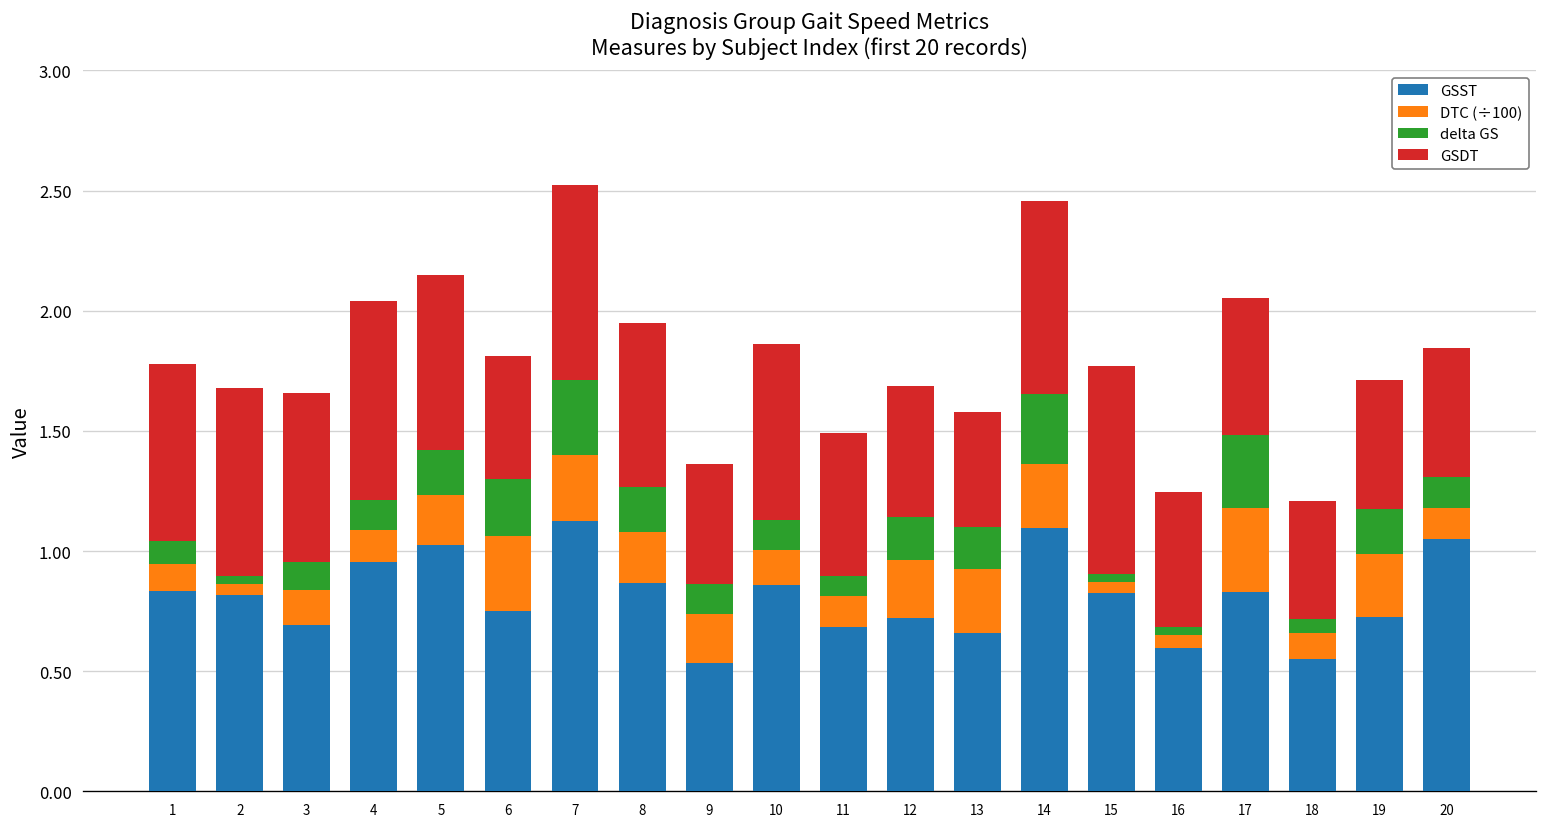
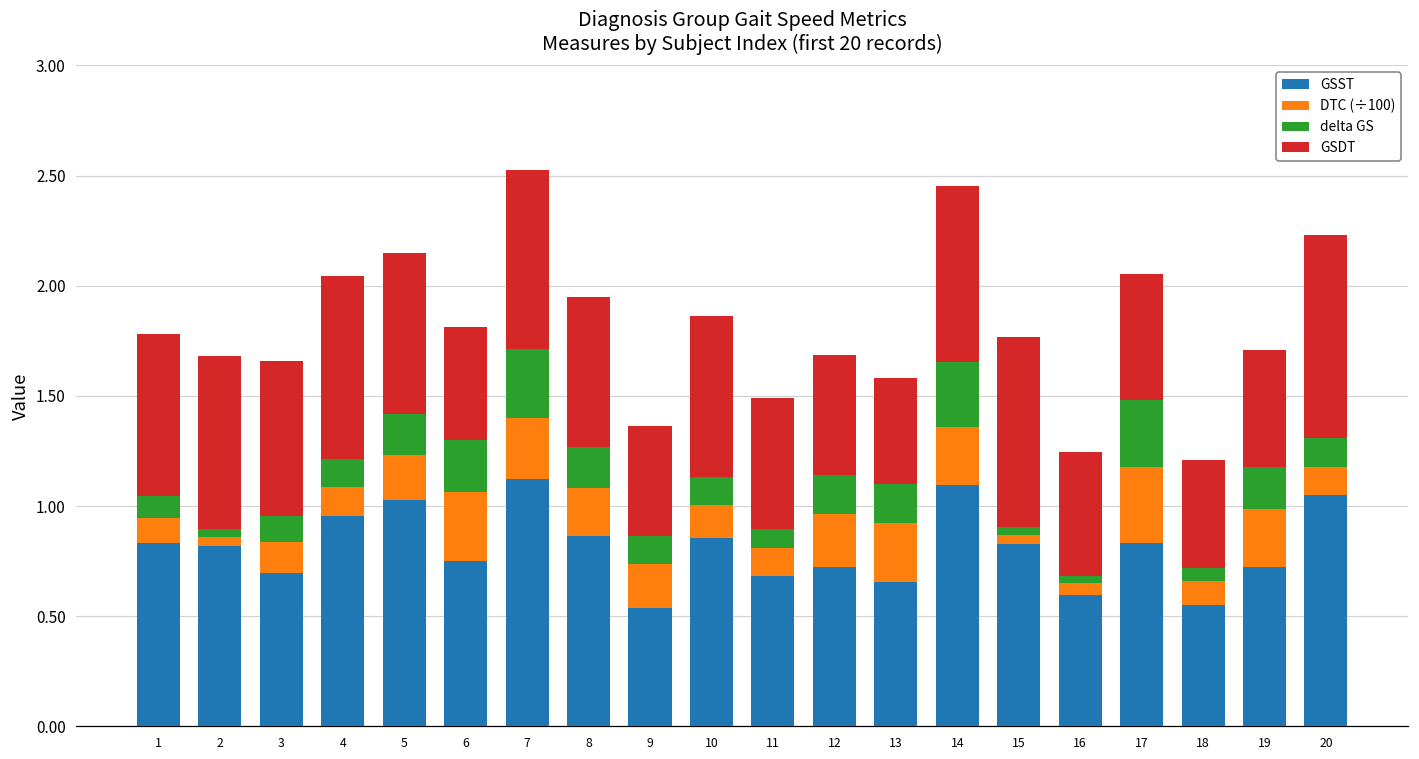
  {
    "GSST": {
      "1": 0.83,
      "2": 0.82,
      "3": 0.69,
      "4": 0.96,
      "5": 1.03,
      "6": 0.75,
      "7": 1.12,
      "8": 0.87,
      "9": 0.54,
      "10": 0.86,
      "11": 0.68,
      "12": 0.72,
      "13": 0.66,
      "14": 1.09,
      "15": 0.83,
      "16": 0.60,
      "17": 0.83,
      "18": 0.55,
      "19": 0.72,
      "20": 1.05
    },
    "DTC (÷100)": {
      "1": 0.12,
      "2": 0.04,
      "3": 0.14,
      "4": 0.13,
      "5": 0.21,
      "6": 0.31,
      "7": 0.28,
      "8": 0.21,
      "9": 0.20,
      "10": 0.15,
      "11": 0.13,
      "12": 0.24,
      "13": 0.27,
      "14": 0.27,
      "15": 0.04,
      "16": 0.05,
      "17": 0.35,
      "18": 0.11,
      "19": 0.26,
      "20": 0.13
    },
    "delta GS": {
      "1": 0.10,
      "2": 0.04,
      "3": 0.12,
      "4": 0.13,
      "5": 0.19,
      "6": 0.23,
      "7": 0.31,
      "8": 0.19,
      "9": 0.13,
      "10": 0.13,
      "11": 0.08,
      "12": 0.18,
      "13": 0.18,
      "14": 0.29,
      "15": 0.04,
      "16": 0.03,
      "17": 0.30,
      "18": 0.06,
      "19": 0.19,
      "20": 0.13
    },
    "GSDT": {
      "1": 0.74,
      "2": 0.78,
      "3": 0.71,
      "4": 0.83,
      "5": 0.73,
      "6": 0.52,
      "7": 0.81,
      "8": 0.68,
      "9": 0.50,
      "10": 0.73,
      "11": 0.59,
      "12": 0.55,
      "13": 0.48,
      "14": 0.80,
      "15": 0.86,
      "16": 0.56,
      "17": 0.57,
      "18": 0.49,
      "19": 0.53,
-     "20": 0.53
+     "20": 0.92
    }
  }
